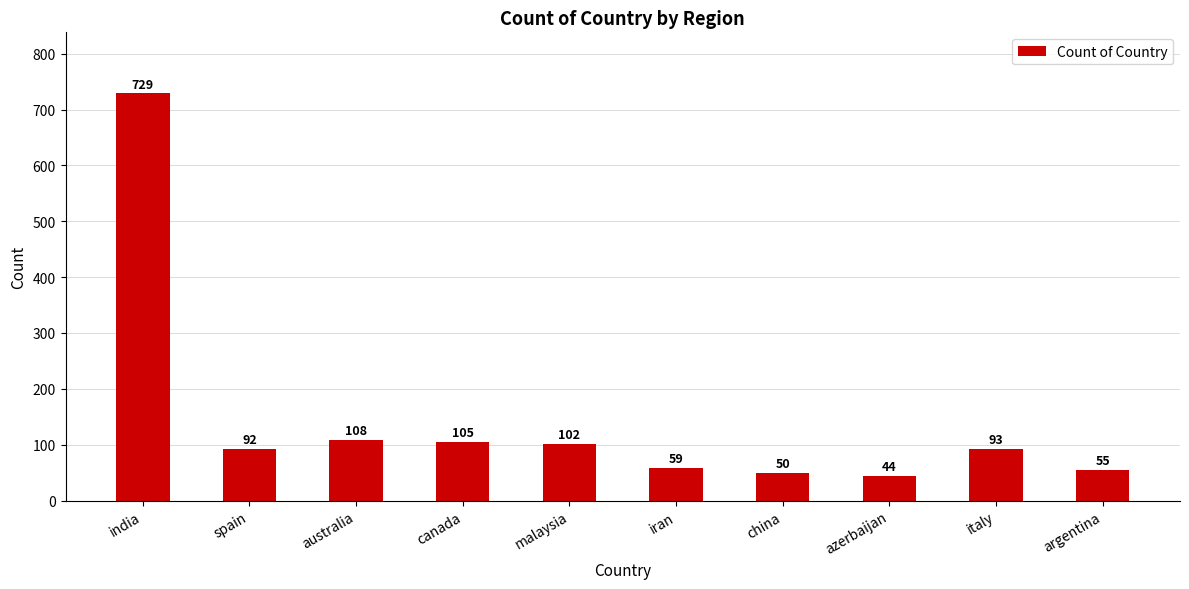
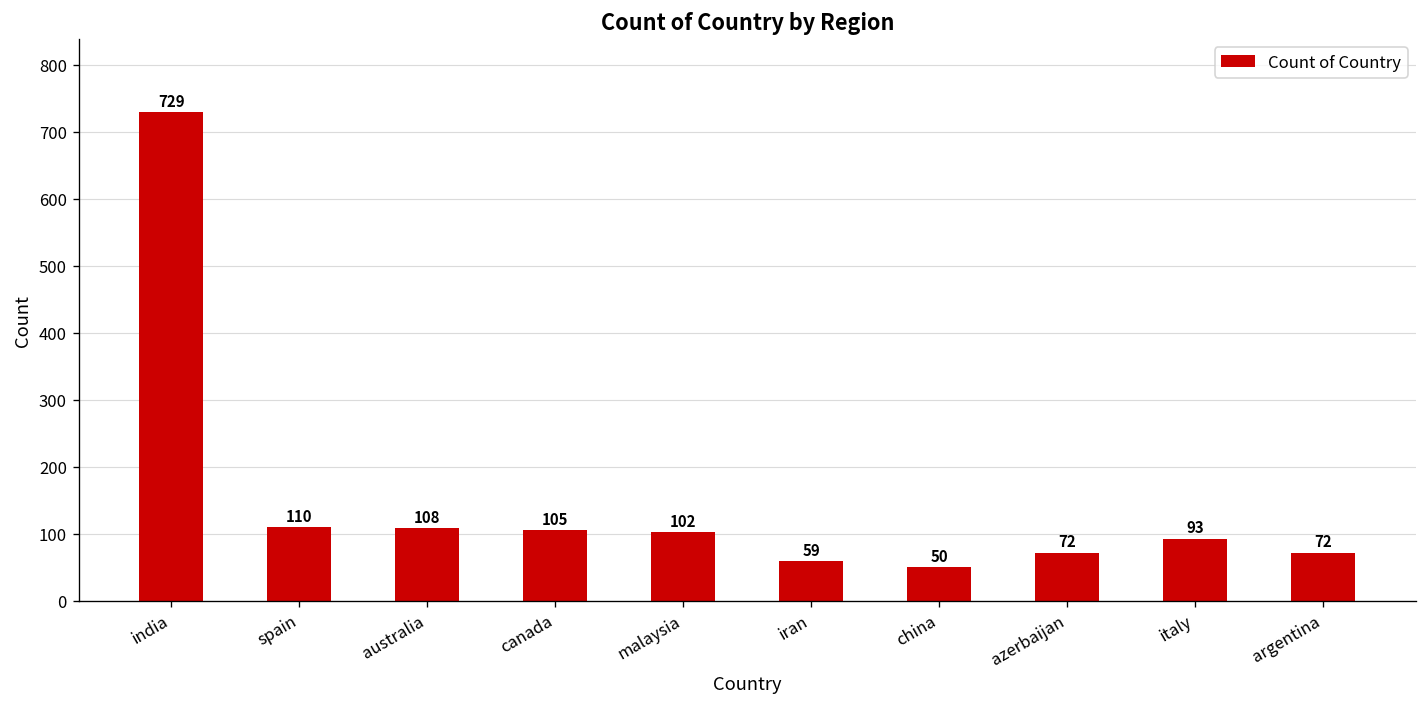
  {
    "india": 729,
-   "spain": 92,
+   "spain": 110,
    "australia": 108,
    "canada": 105,
    "malaysia": 102,
    "iran": 59,
    "china": 50,
-   "azerbaijan": 44,
+   "azerbaijan": 72,
    "italy": 93,
-   "argentina": 55
+   "argentina": 72
  }
